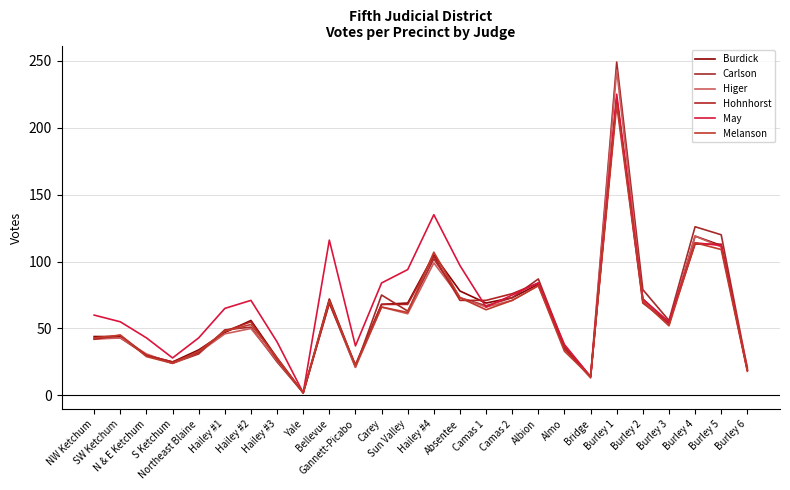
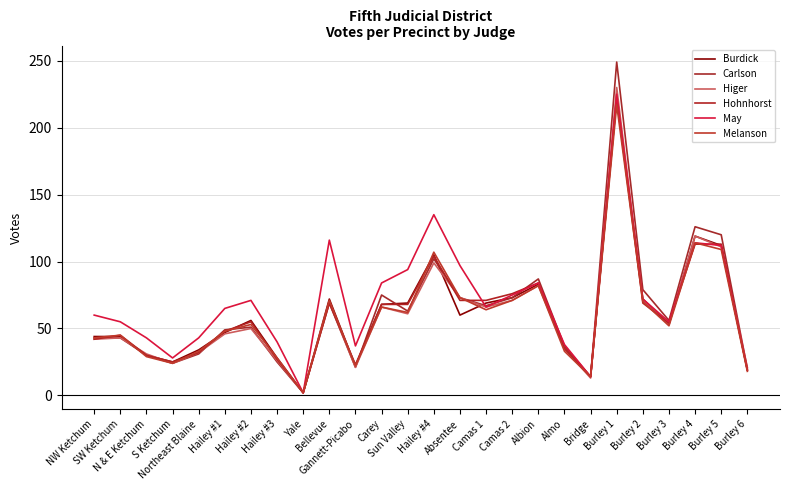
  {
    "Burdick": {
-     "Absentee": 78,
+     "Absentee": 60,
      "Camas 1": 69
    },
    "Higer": {
      "Hailey #4": 99,
-     "Burley 1": 243
+     "Burley 1": 230
    }
  }
